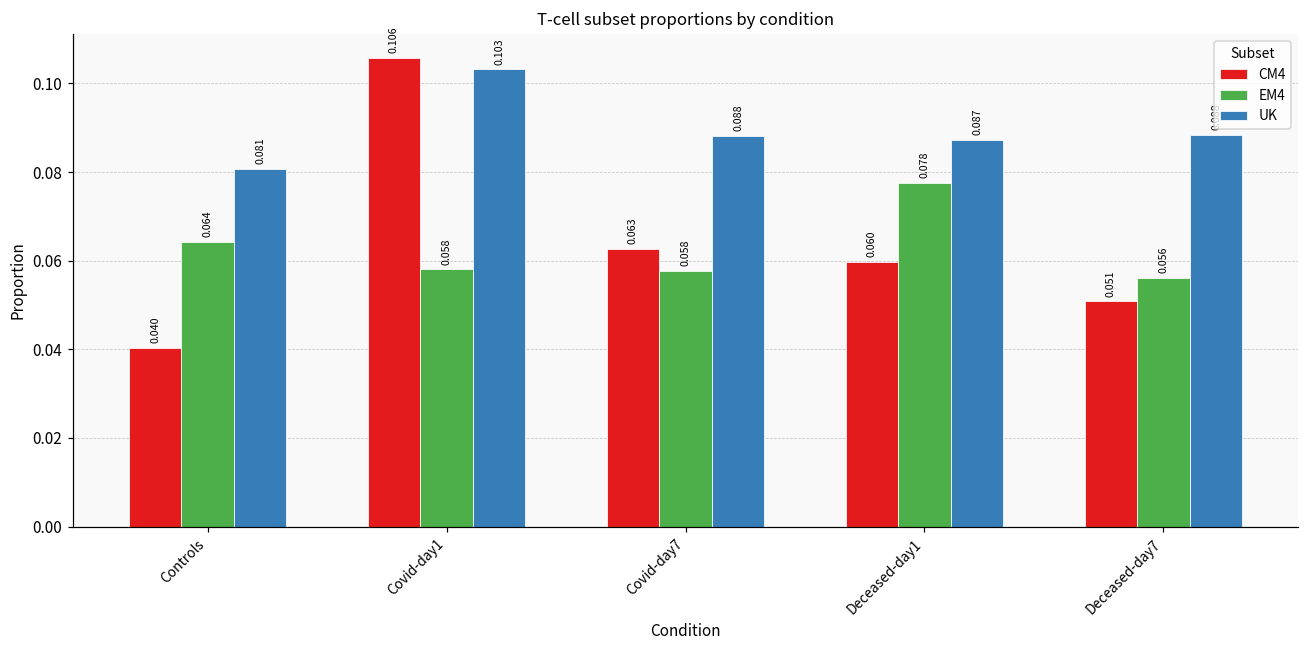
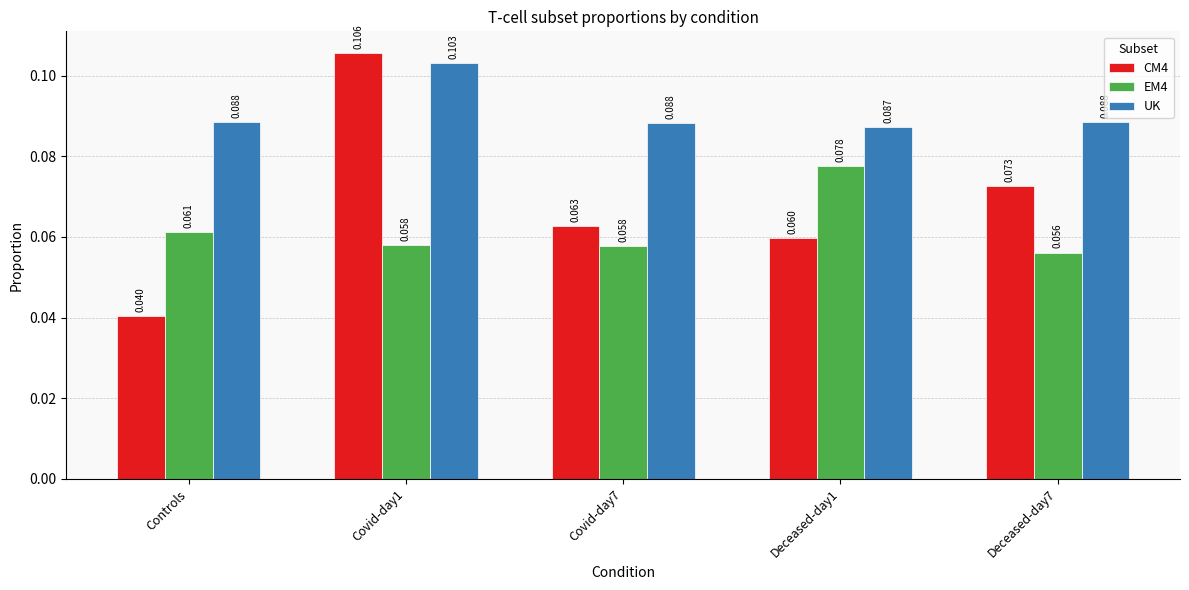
  {
    "CM4": {
      "Controls": 0.040,
      "Covid-day1": 0.106,
      "Covid-day7": 0.063,
      "Deceased-day1": 0.060,
-     "Deceased-day7": 0.051
+     "Deceased-day7": 0.073
    },
    "EM4": {
-     "Controls": 0.064,
+     "Controls": 0.061,
      "Covid-day1": 0.058,
      "Covid-day7": 0.058,
      "Deceased-day1": 0.078,
      "Deceased-day7": 0.056
    },
    "UK": {
-     "Controls": 0.081,
+     "Controls": 0.088,
      "Covid-day1": 0.103,
      "Covid-day7": 0.088,
      "Deceased-day1": 0.087
    }
  }
